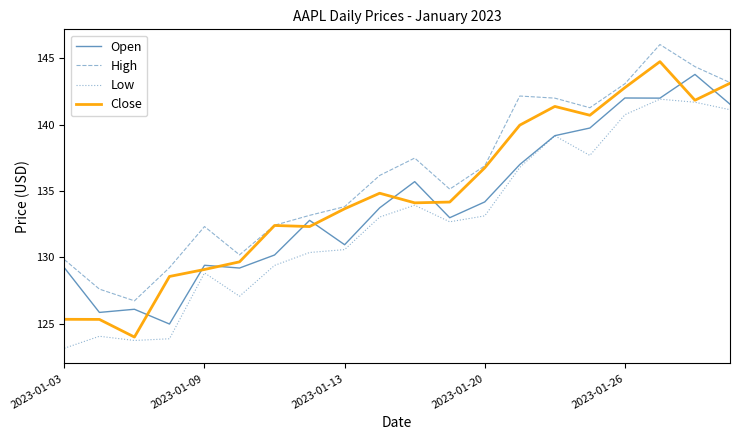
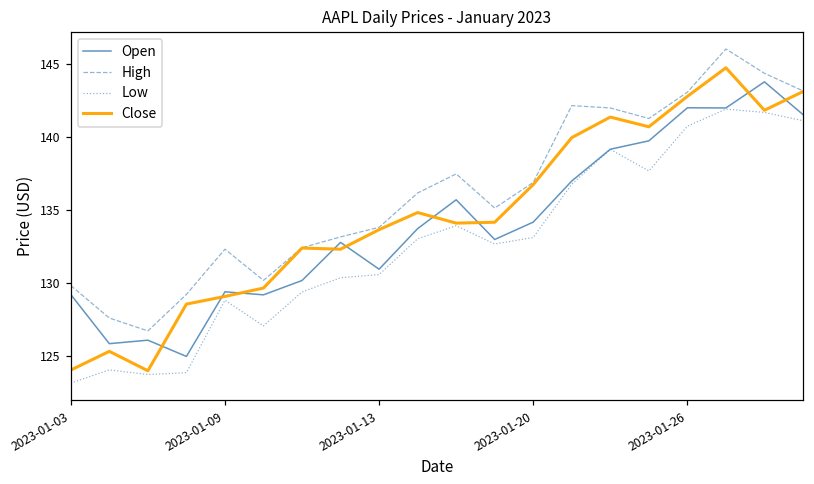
  {
    "Close": {
-     "2023-01-03": 125.3,
+     "2023-01-03": 124.0,
      "2023-01-09": 129.1,
      "2023-01-26": 142.8
    }
  }
